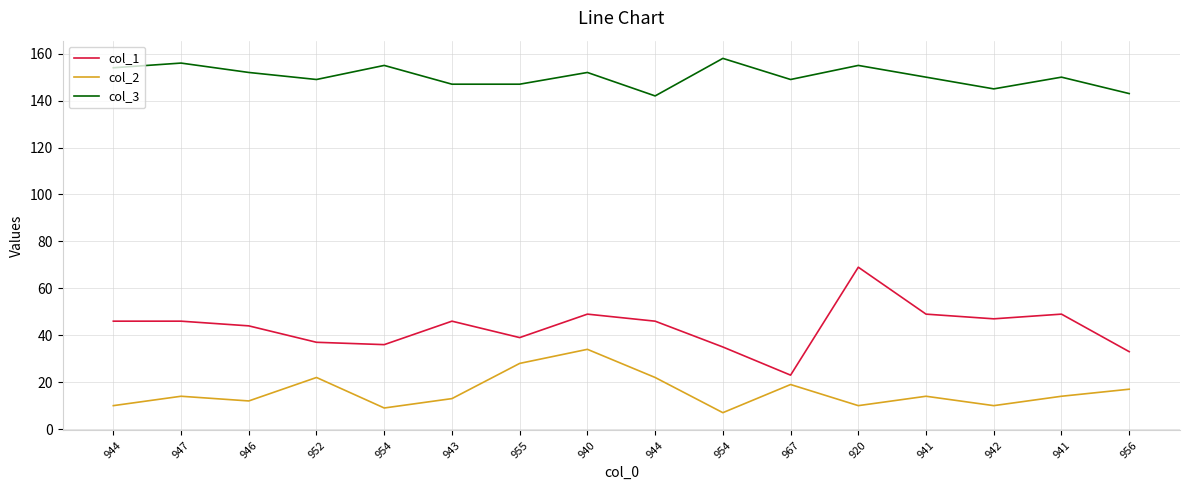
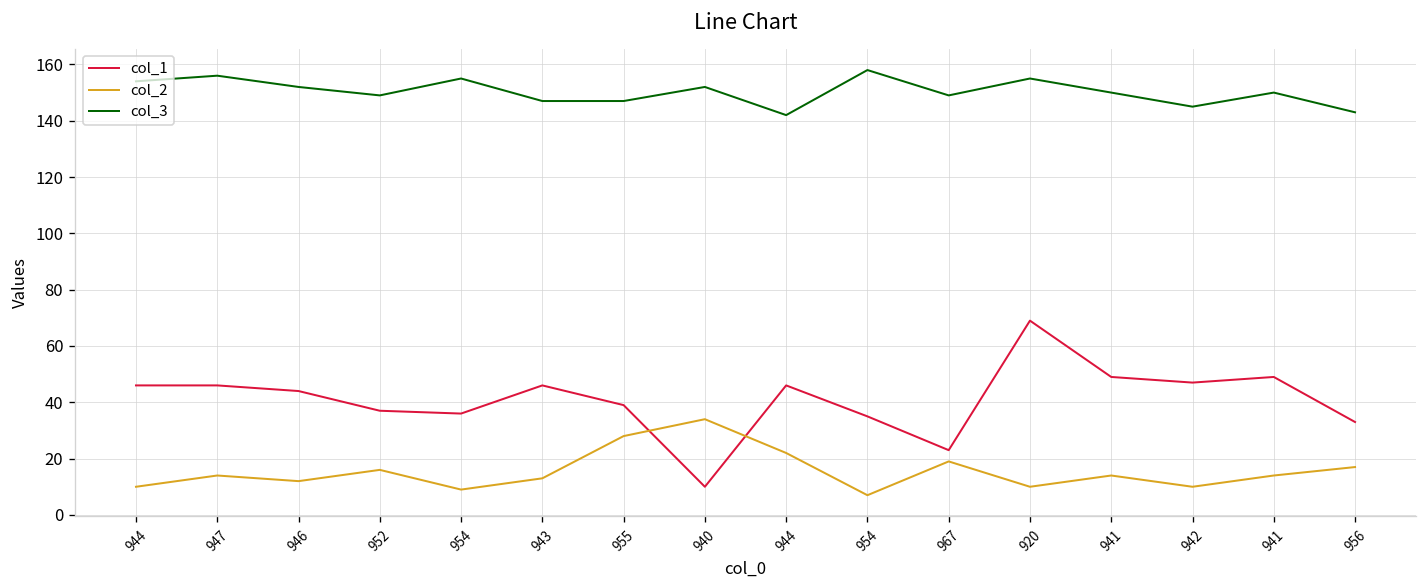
  {
    "col_1": {
      "947": 46,
      "946": 44,
      "952": 37,
      "943": 46,
      "955": 39,
-     "940": 49,
+     "940": 10,
      "967": 23,
      "920": 69,
      "942": 47,
      "956": 33
    },
    "col_2": {
      "947": 14,
      "946": 12,
-     "952": 22,
+     "952": 16,
      "943": 13,
      "955": 28,
      "940": 34,
      "967": 19,
      "920": 10,
      "942": 10,
      "956": 17
    },
    "col_3": {
      "947": 156,
      "946": 152,
      "952": 149,
      "943": 147,
      "955": 147,
      "940": 152,
      "967": 149,
      "920": 155,
      "942": 145,
      "956": 143
    }
  }
